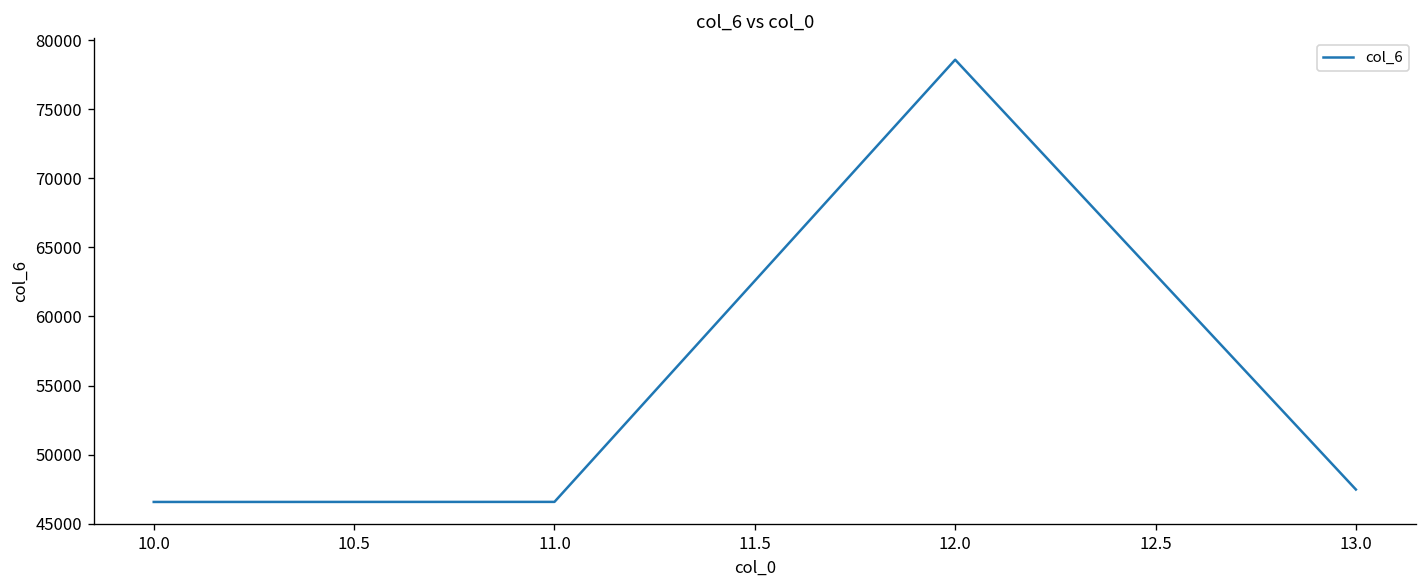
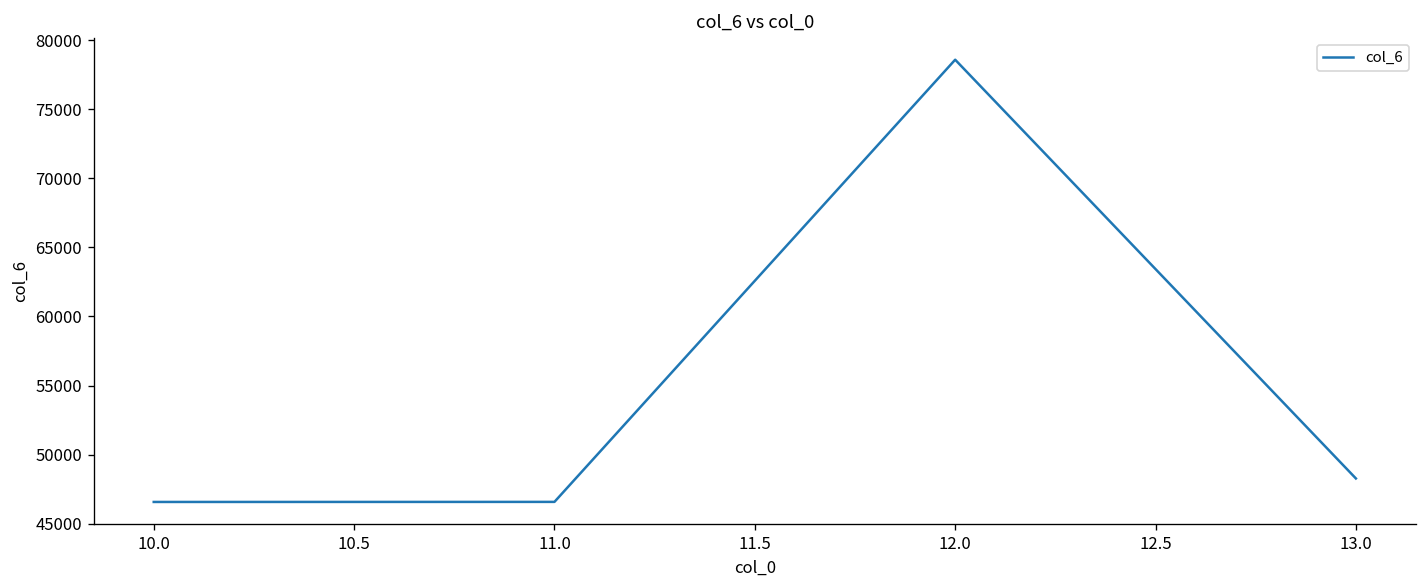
  {
    "10.0": 46600,
    "11.0": 46600,
    "12.0": 78600,
-   "13.0": 47500
+   "13.0": 48300
  }
